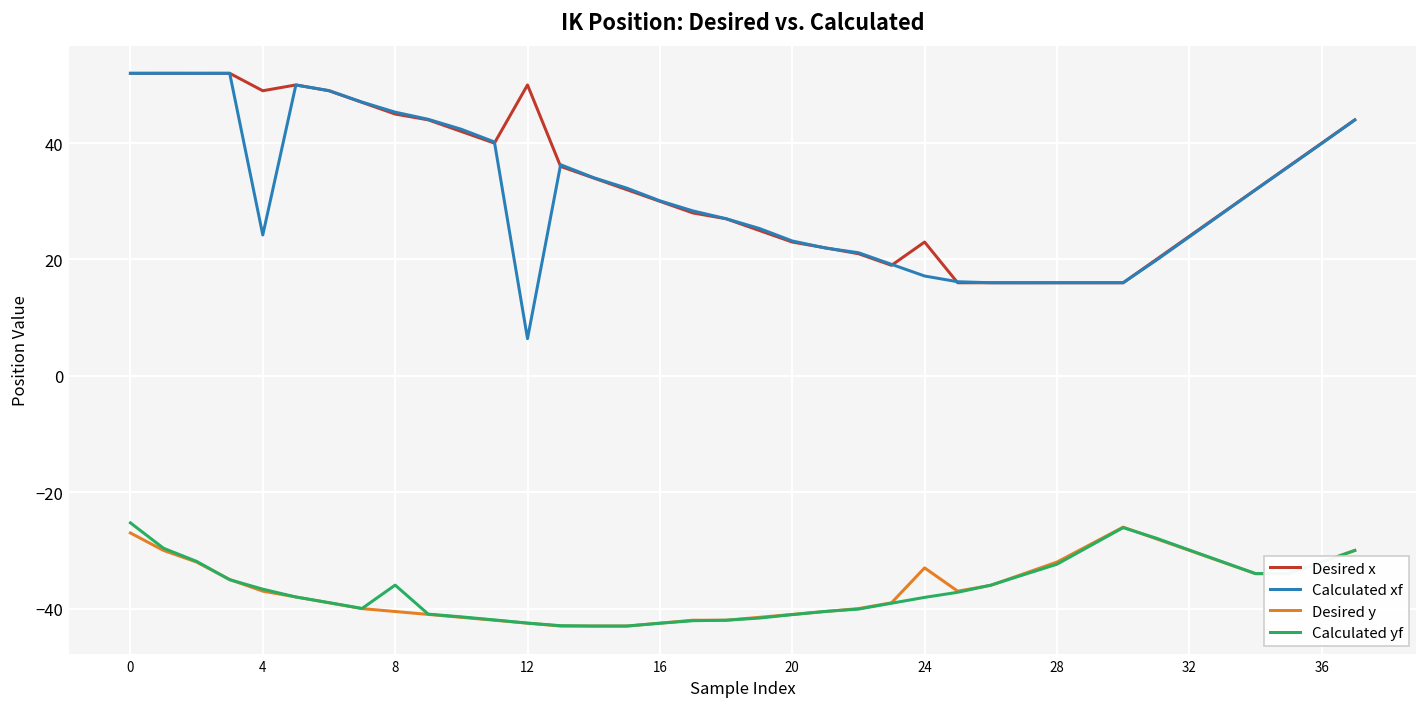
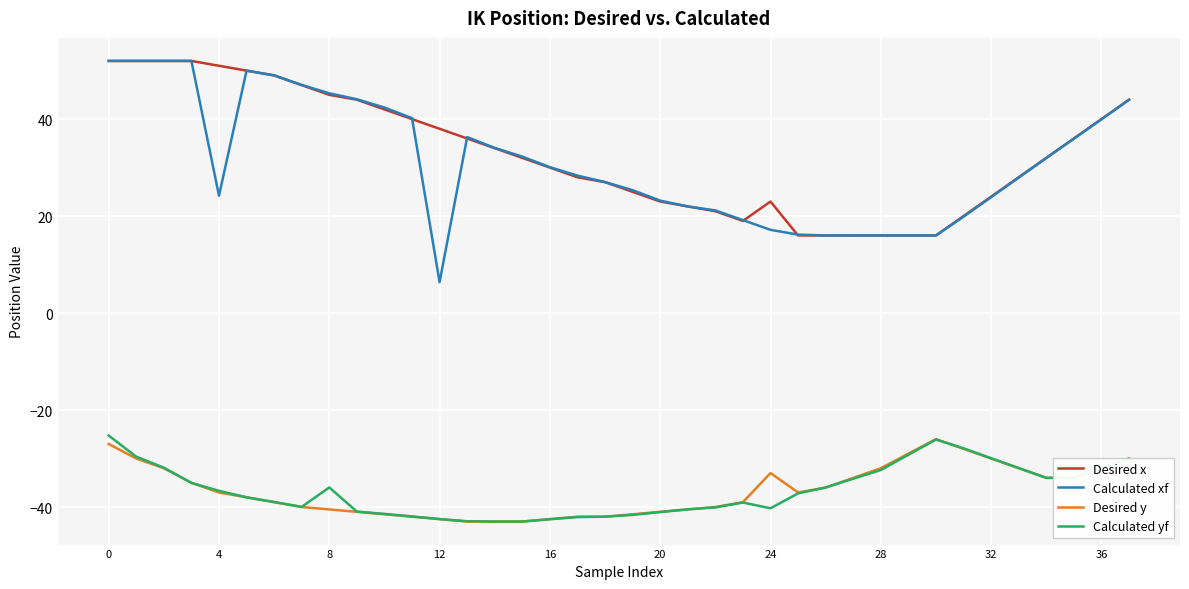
  {
    "Desired x": {
-     "4": 49,
-     "12": 50,
+     "4": 51,
+     "12": 38,
      "24": 23
    },
    "Calculated xf": {
      "4": 24,
      "12": 6,
      "24": 17
    },
    "Desired y": {
      "0": -27,
      "8": -41,
      "24": -33
    },
    "Calculated yf": {
      "0": -25,
      "8": -36,
-     "24": -38
+     "24": -40
    }
  }
